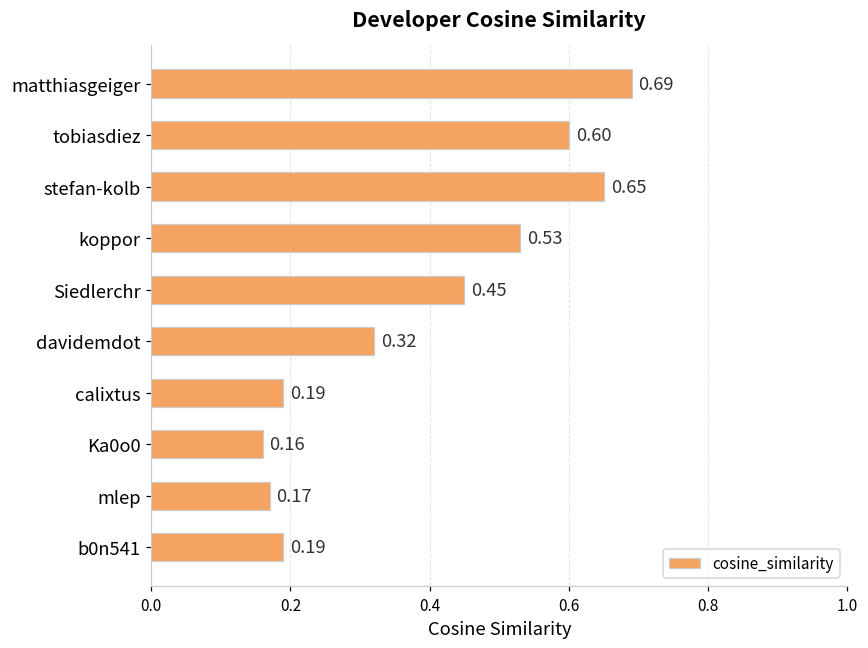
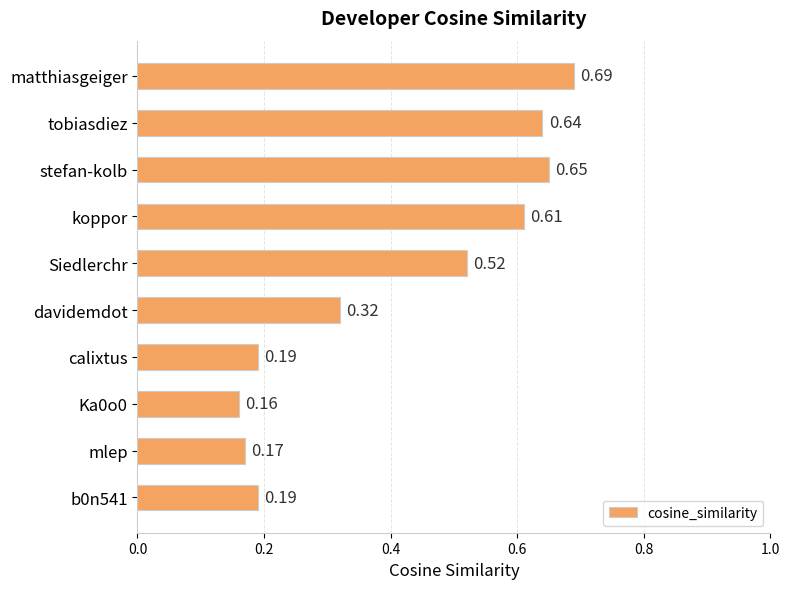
  {
    "matthiasgeiger": 0.69,
-   "tobiasdiez": 0.60,
+   "tobiasdiez": 0.64,
    "stefan-kolb": 0.65,
-   "koppor": 0.53,
-   "Siedlerchr": 0.45,
+   "koppor": 0.61,
+   "Siedlerchr": 0.52,
    "davidemdot": 0.32,
    "calixtus": 0.19,
    "Ka0o0": 0.16,
    "mlep": 0.17,
    "b0n541": 0.19
  }
